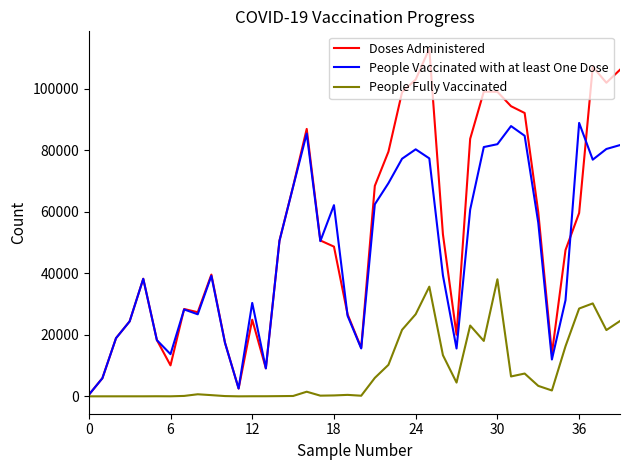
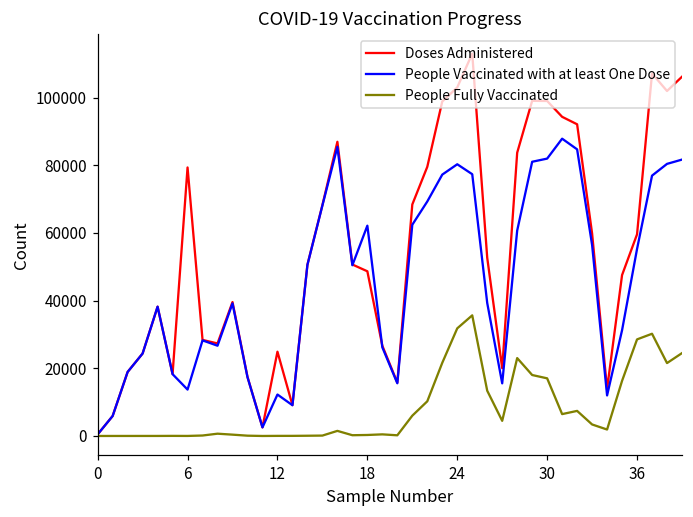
  {
    "Doses Administered": {
-     "6": 10000,
+     "6": 79000,
      "12": 25000,
      "18": 49000,
      "36": 60000
    },
    "People Vaccinated with at least One Dose": {
      "6": 14000,
-     "12": 30000,
+     "12": 12000,
      "18": 62000,
      "24": 80000,
      "30": 82000,
-     "36": 89000
+     "36": 55000
    },
    "People Fully Vaccinated": {
      "6": 0,
      "12": 0,
      "18": 0,
-     "24": 27000,
-     "30": 38000,
+     "24": 32000,
+     "30": 17000,
      "36": 29000
    }
  }
